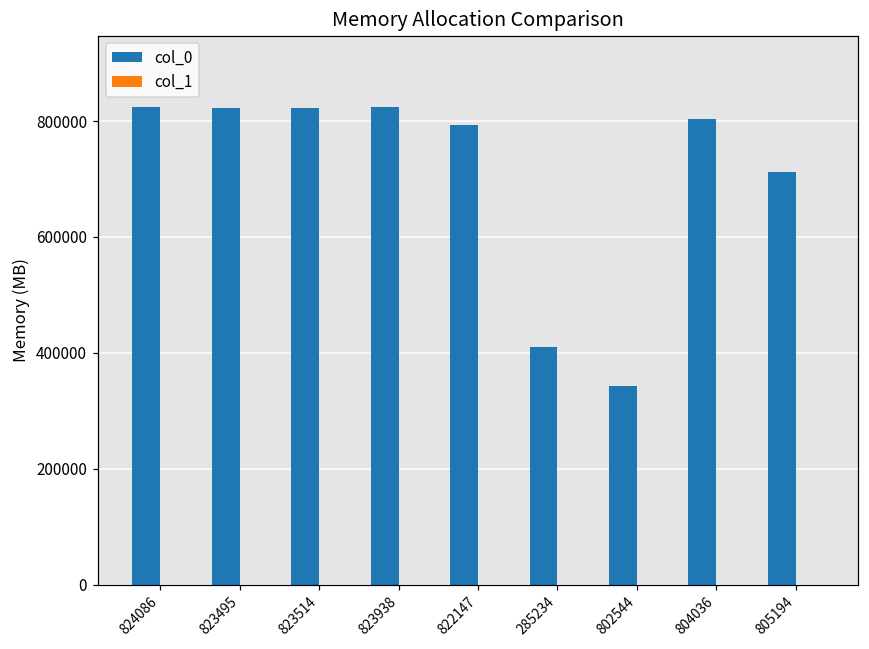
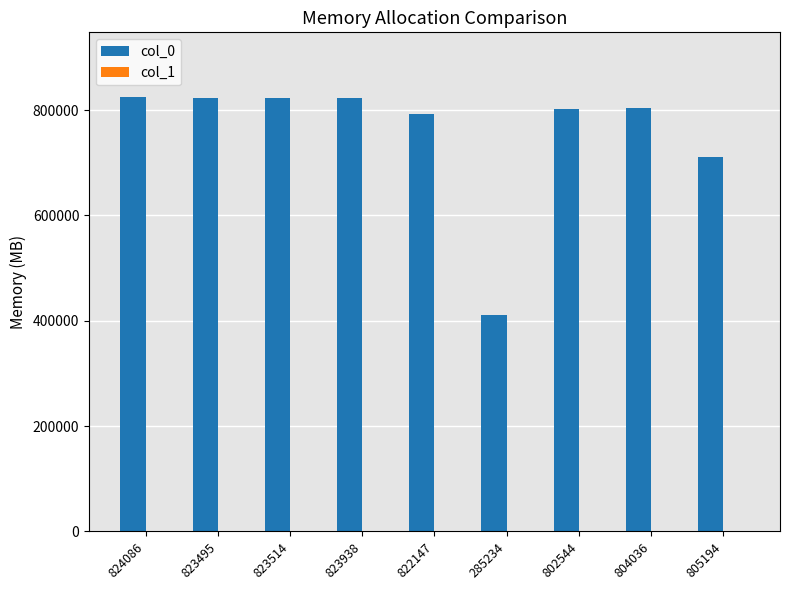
  {
    "col_0": {
      "824086": 820000,
      "823495": 820000,
      "823514": 820000,
      "823938": 820000,
      "822147": 790000,
      "285234": 410000,
-     "802544": 340000,
+     "802544": 800000,
      "804036": 800000,
      "805194": 710000
    }
  }
